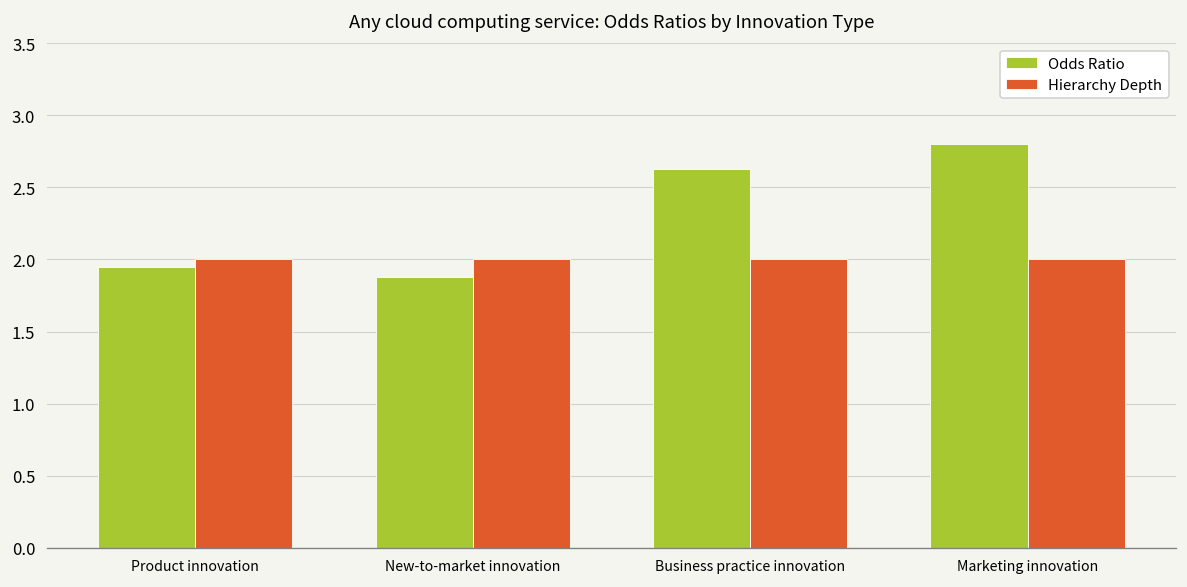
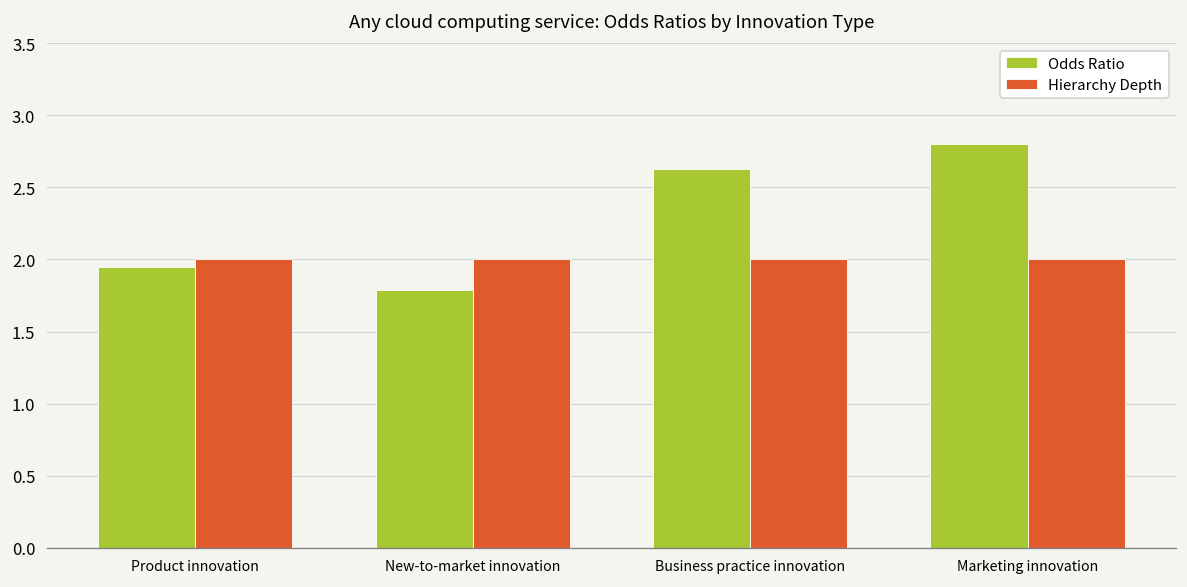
  {
    "Odds Ratio": {
      "Product innovation": 1.95,
-     "New-to-market innovation": 1.88,
+     "New-to-market innovation": 1.79,
      "Business practice innovation": 2.63,
      "Marketing innovation": 2.80
    },
    "Hierarchy Depth": {
      "Product innovation": 2.00,
      "New-to-market innovation": 2.00,
      "Business practice innovation": 2.00,
      "Marketing innovation": 2.00
    }
  }
